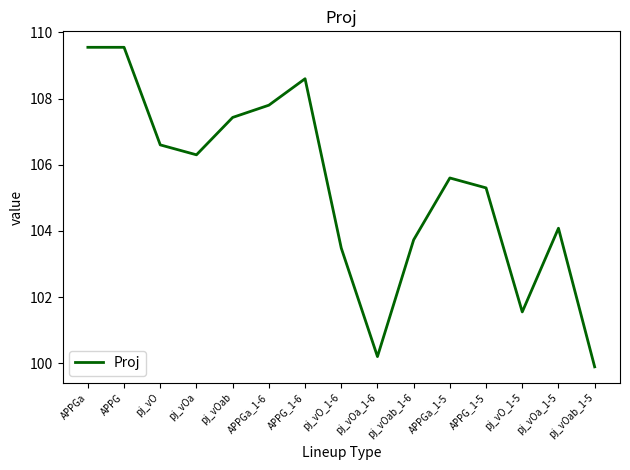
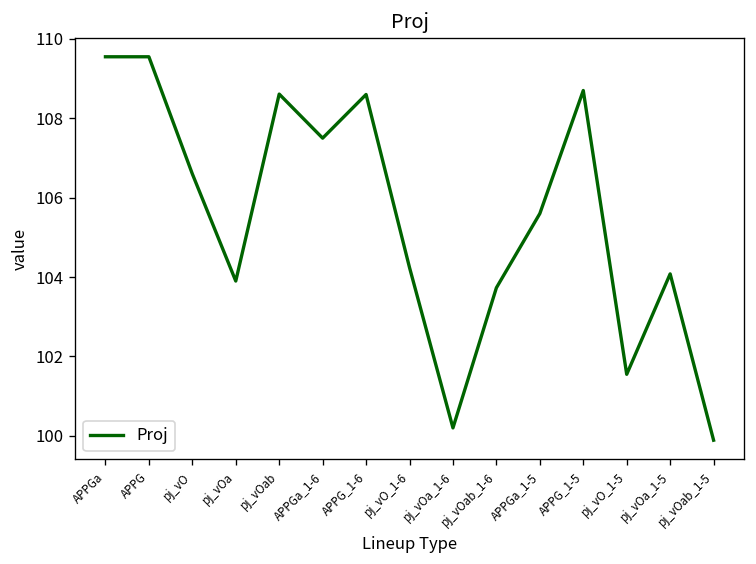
  {
    "APPGa": 109.6,
    "APPG": 109.6,
    "pj_vO": 106.6,
-   "pj_vOa": 106.3,
-   "pj_vOab": 107.4,
-   "APPGa_1-6": 107.8,
+   "pj_vOa": 103.9,
+   "pj_vOab": 108.6,
+   "APPGa_1-6": 107.5,
    "APPG_1-6": 108.6,
-   "pj_vO_1-6": 103.5,
+   "pj_vO_1-6": 104.2,
    "pj_vOa_1-6": 100.2,
    "pj_vOab_1-6": 103.7,
    "APPGa_1-5": 105.6,
-   "APPG_1-5": 105.3,
+   "APPG_1-5": 108.7,
    "pj_vO_1-5": 101.6,
    "pj_vOa_1-5": 104.1,
    "pj_vOab_1-5": 99.9
  }
